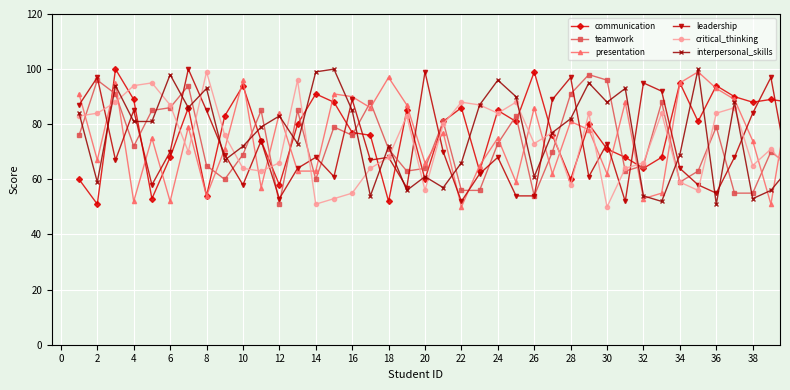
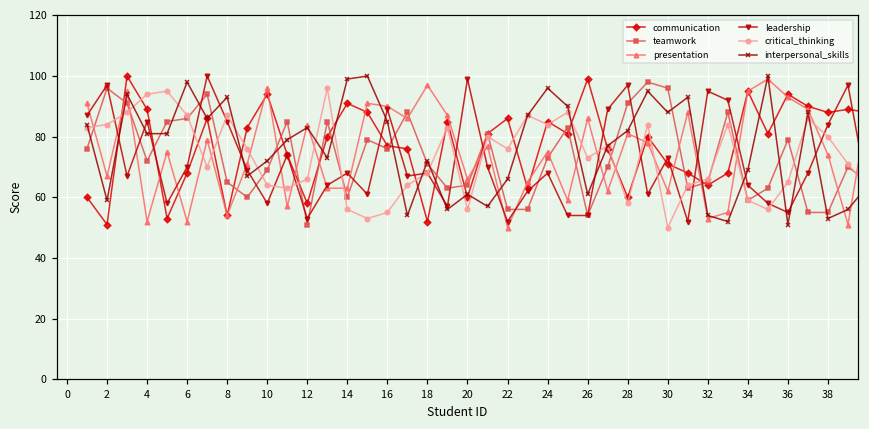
  {
    "critical_thinking": {
      "2": 84,
      "4": 94,
      "6": 87,
-     "8": 99,
+     "8": 87,
      "10": 64,
      "12": 66,
-     "14": 51,
+     "14": 56,
      "16": 55,
      "20": 56,
-     "22": 88,
+     "22": 76,
      "24": 84,
      "26": 73,
      "28": 58,
      "30": 50,
      "32": 66,
-     "36": 84,
-     "38": 65
+     "36": 65,
+     "38": 80
    }
  }
